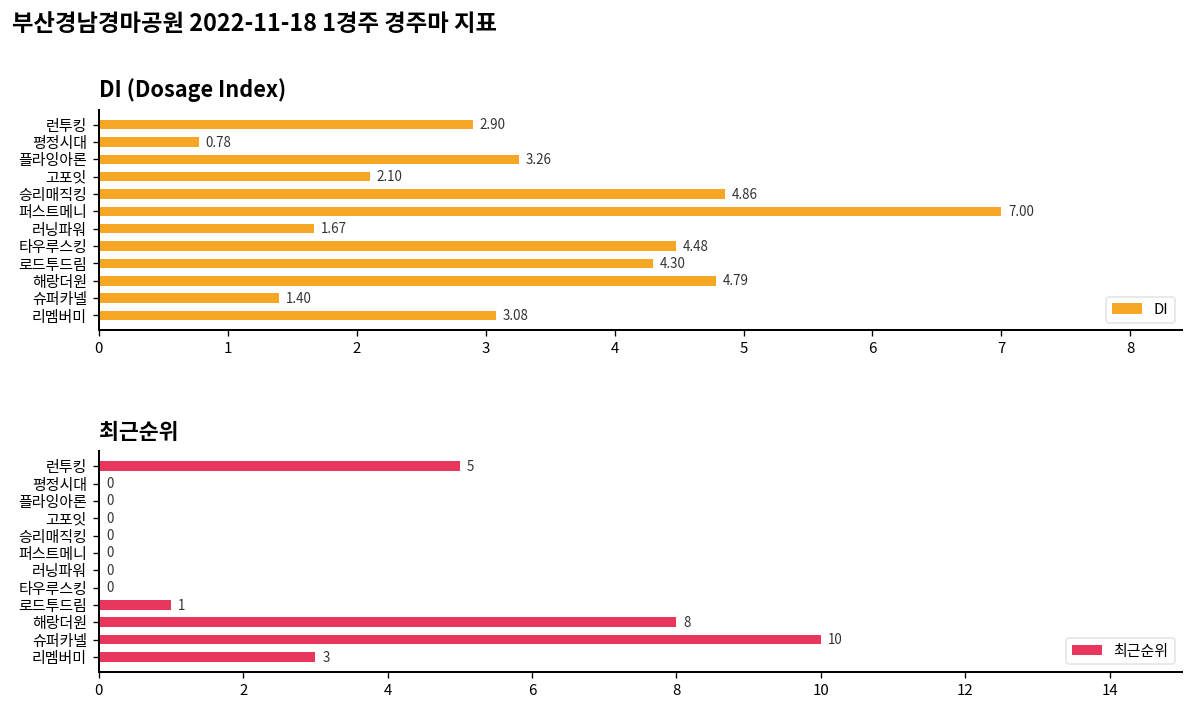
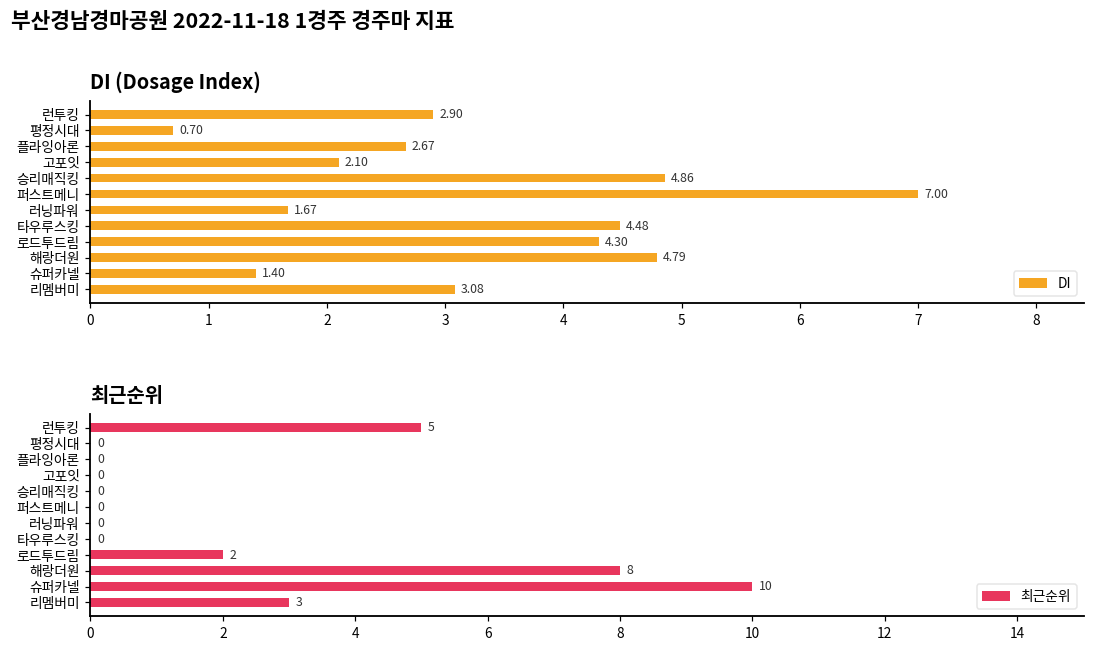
  {
    "DI (Dosage Index)": {
      "런투킹": 2.90,
-     "평정시대": 0.78,
-     "플라잉아론": 3.26,
+     "평정시대": 0.70,
+     "플라잉아론": 2.67,
      "고포잇": 2.10,
      "승리매직킹": 4.86,
      "퍼스트메니": 7.00,
      "러닝파워": 1.67,
      "타우루스킹": 4.48,
      "로드투드림": 4.30,
      "해랑더원": 4.79,
      "슈퍼카넬": 1.40,
      "리멤버미": 3.08
    },
    "최근순위": {
      "런투킹": 5,
      "평정시대": 0,
      "플라잉아론": 0,
      "고포잇": 0,
      "승리매직킹": 0,
      "퍼스트메니": 0,
      "러닝파워": 0,
      "타우루스킹": 0,
-     "로드투드림": 1,
+     "로드투드림": 2,
      "해랑더원": 8,
      "슈퍼카넬": 10,
      "리멤버미": 3
    }
  }
